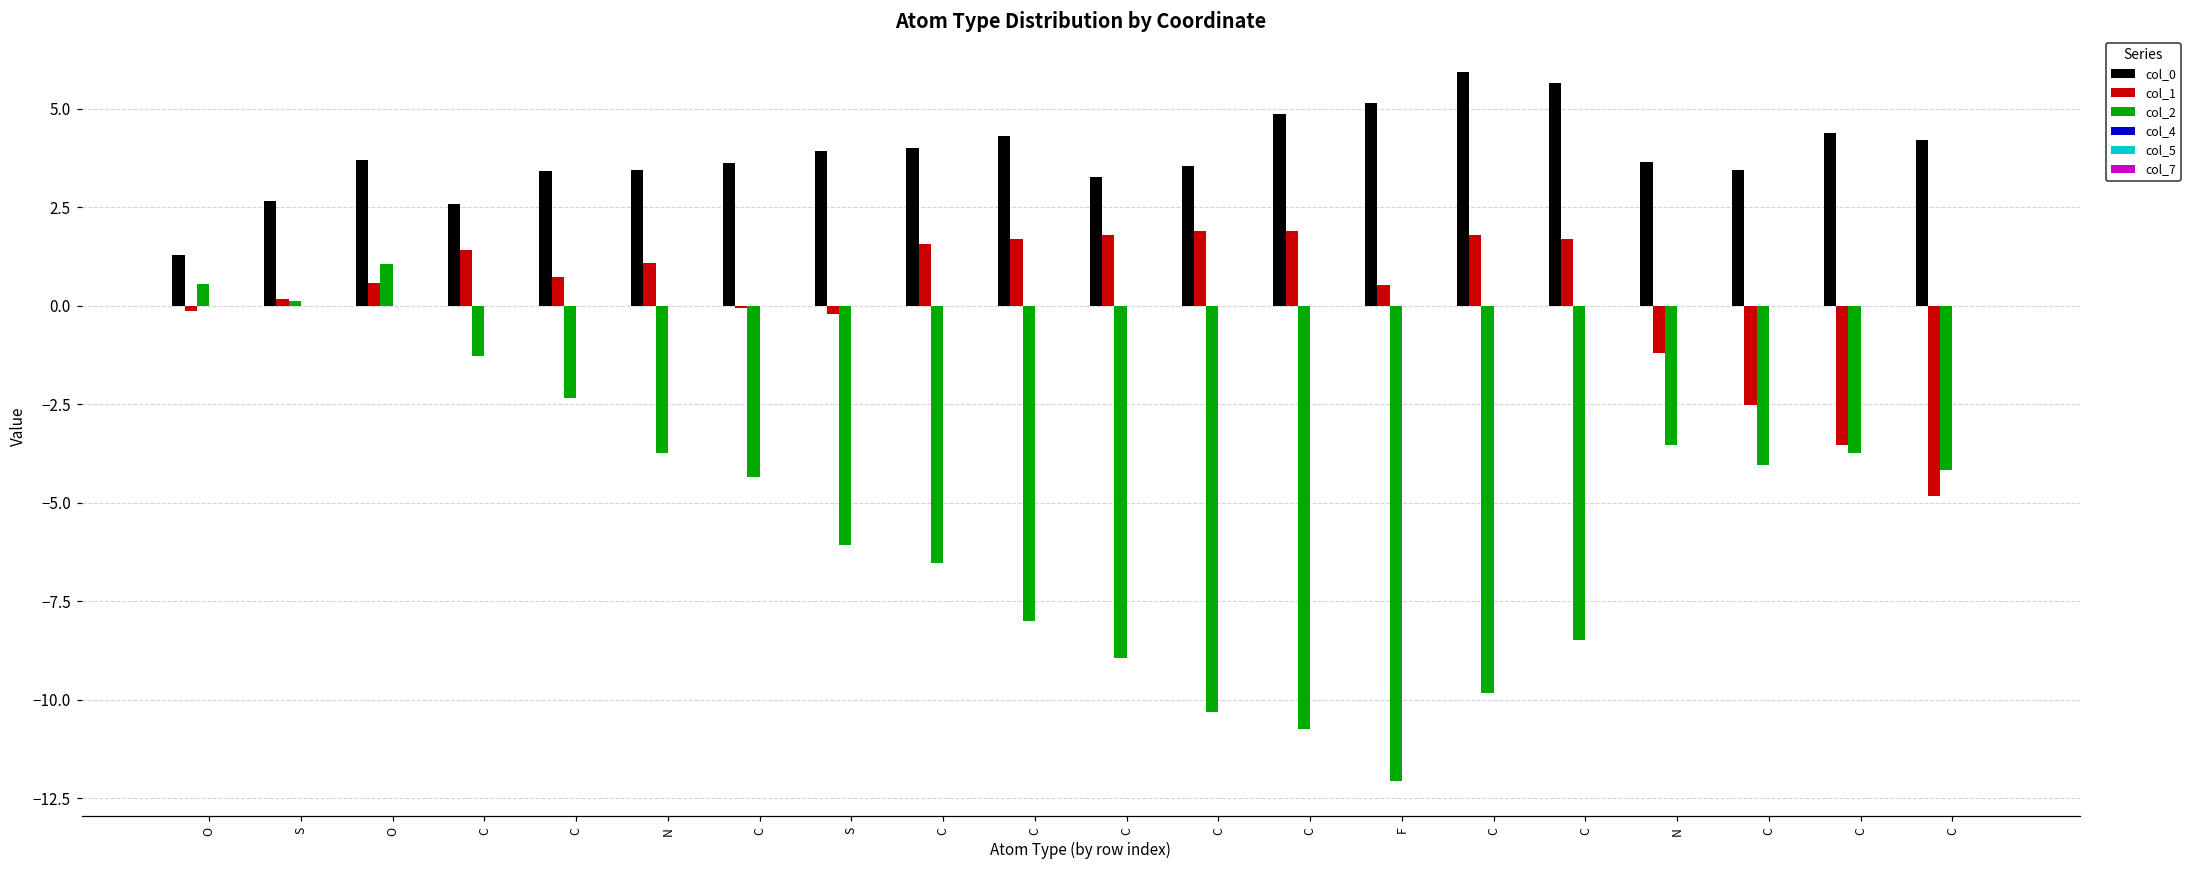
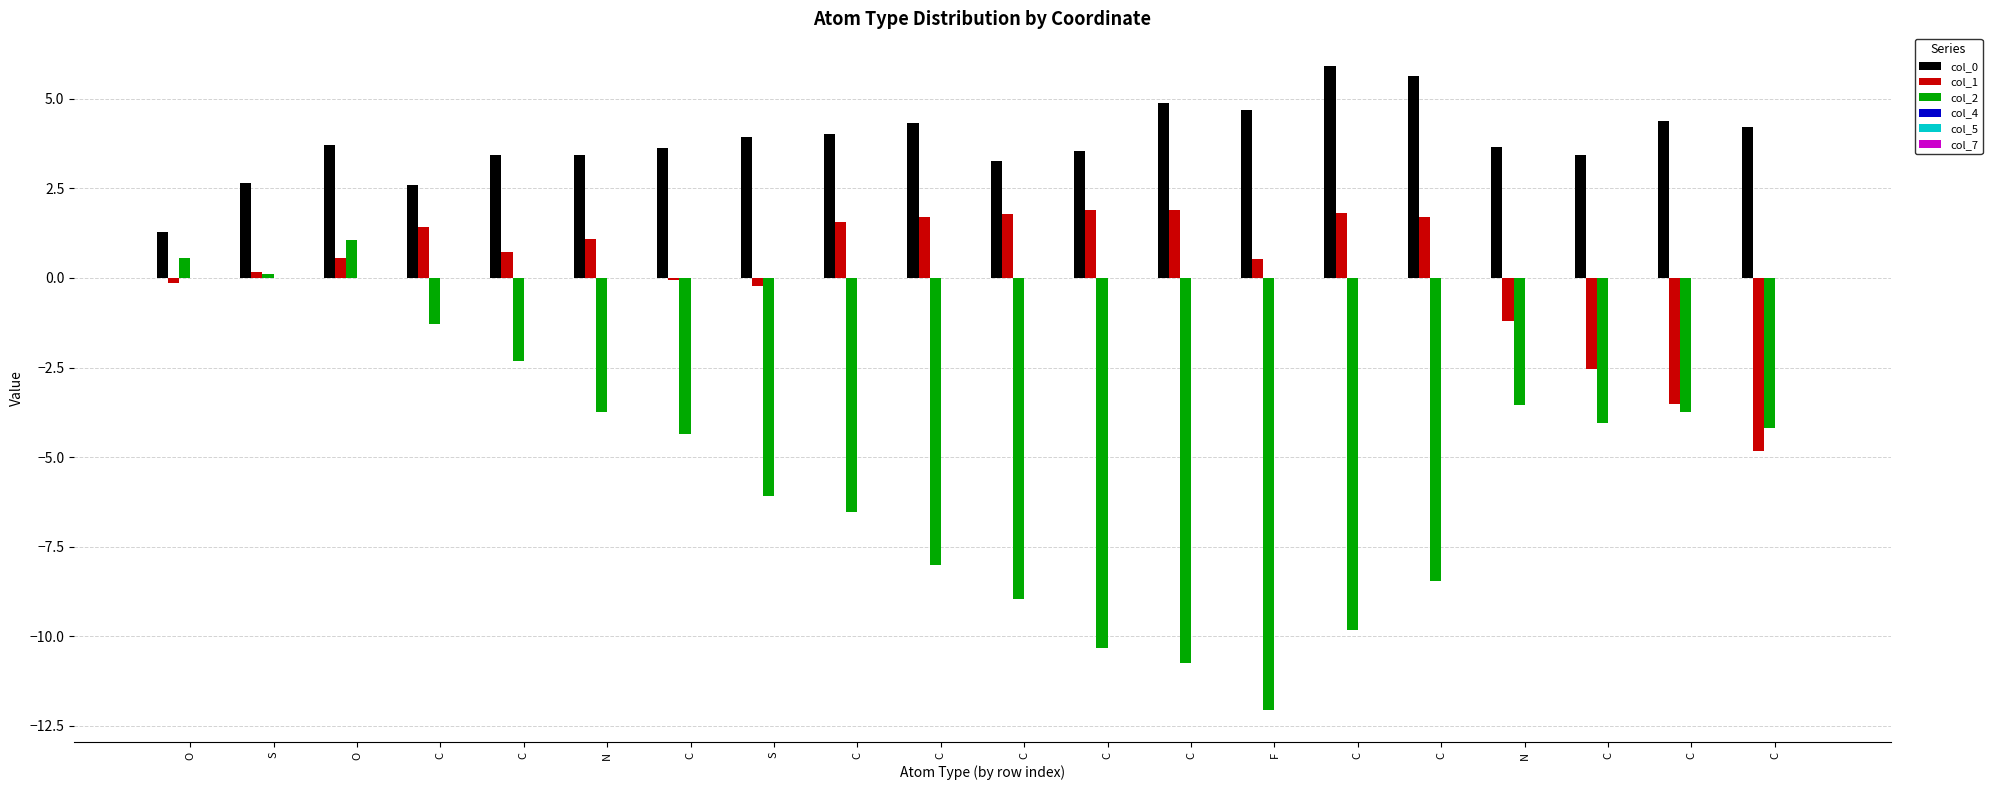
  {
    "col_0": {
-     "F": 5.1
+     "F": 4.7
    },
    "col_1": {
      "F": 0.5
    },
    "col_2": {
      "F": -12.0
    },
    "col_4": {
      "F": 0.0
    },
    "col_5": {
      "F": 0.0
    },
    "col_7": {
      "F": 0.0
    }
  }
